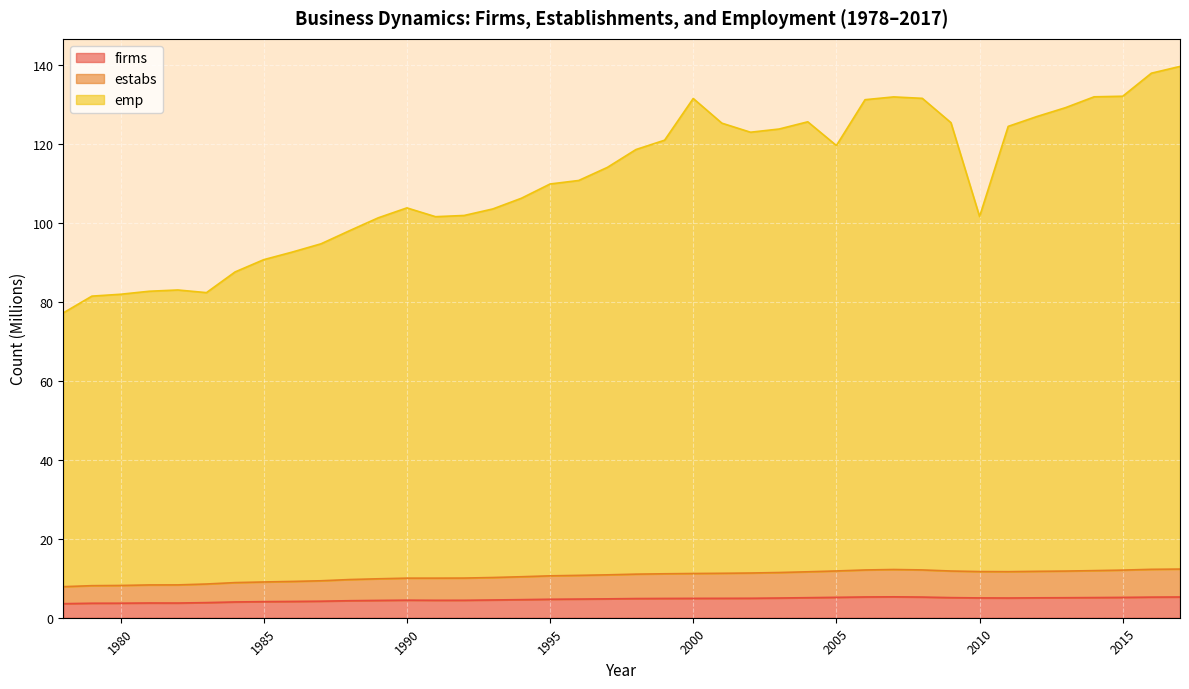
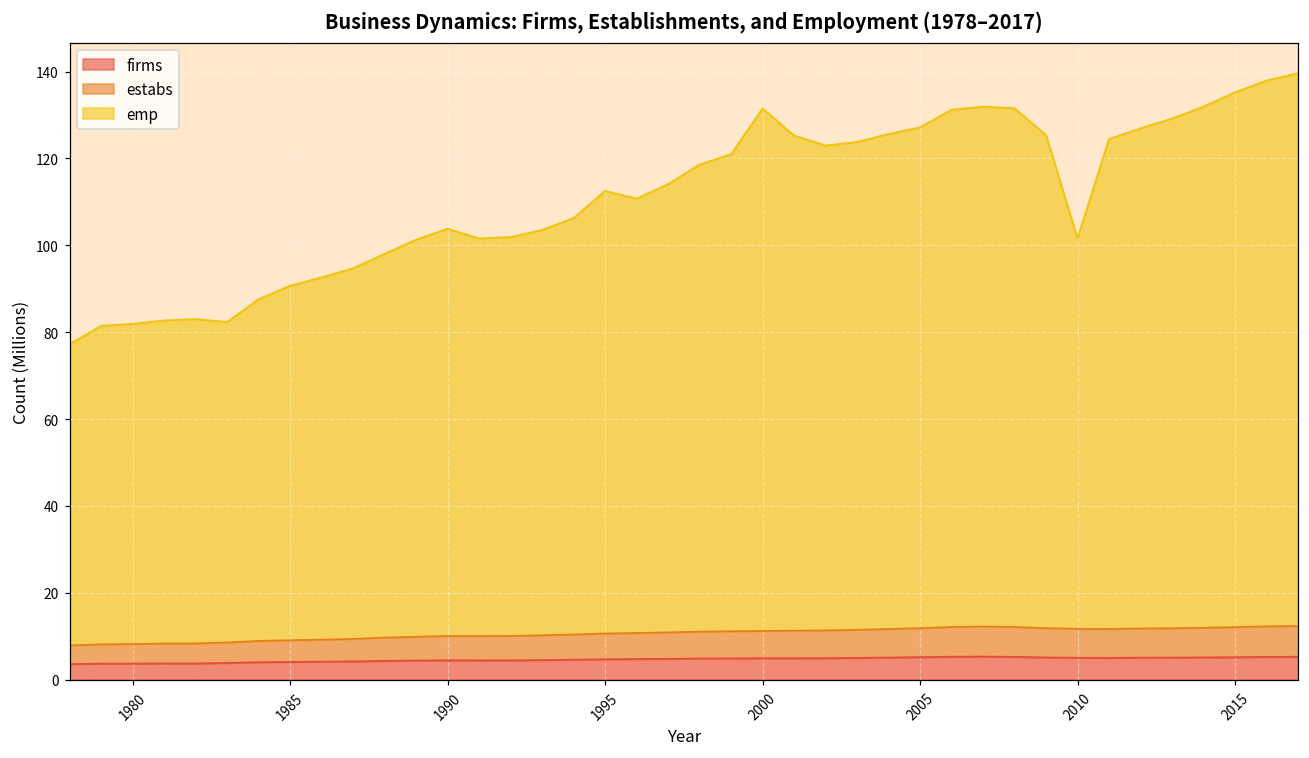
  {
    "emp": {
      "1980": 74,
      "1985": 82,
      "1990": 94,
-     "1995": 99,
+     "1995": 102,
      "2000": 120,
-     "2005": 108,
+     "2005": 115,
      "2010": 90,
-     "2015": 120
+     "2015": 123
    }
  }
